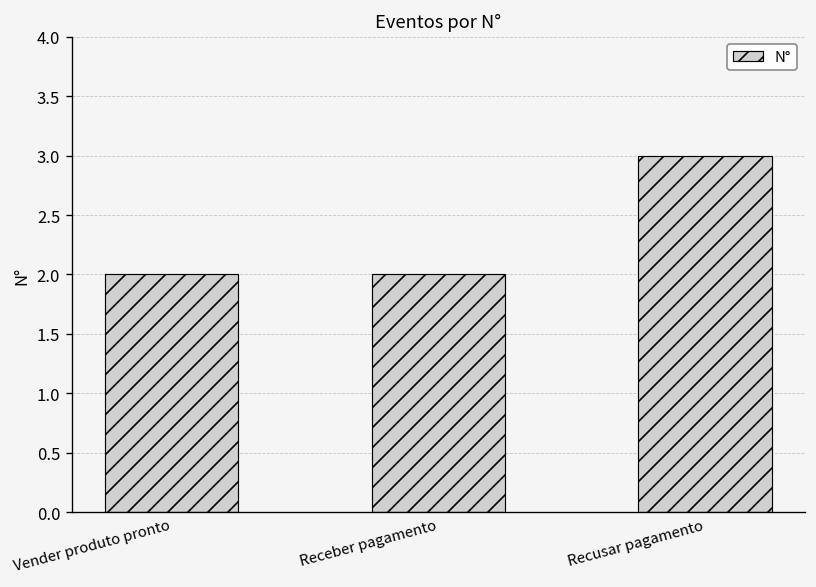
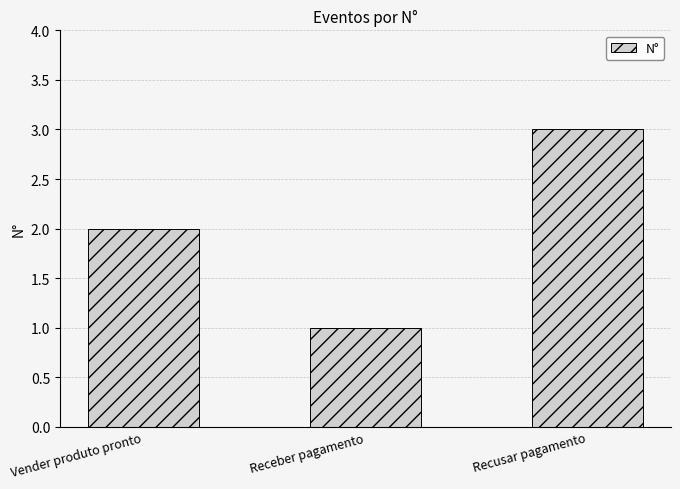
  {
    "Vender produto pronto": 2,
-   "Receber pagamento": 2,
+   "Receber pagamento": 1,
    "Recusar pagamento": 3
  }
